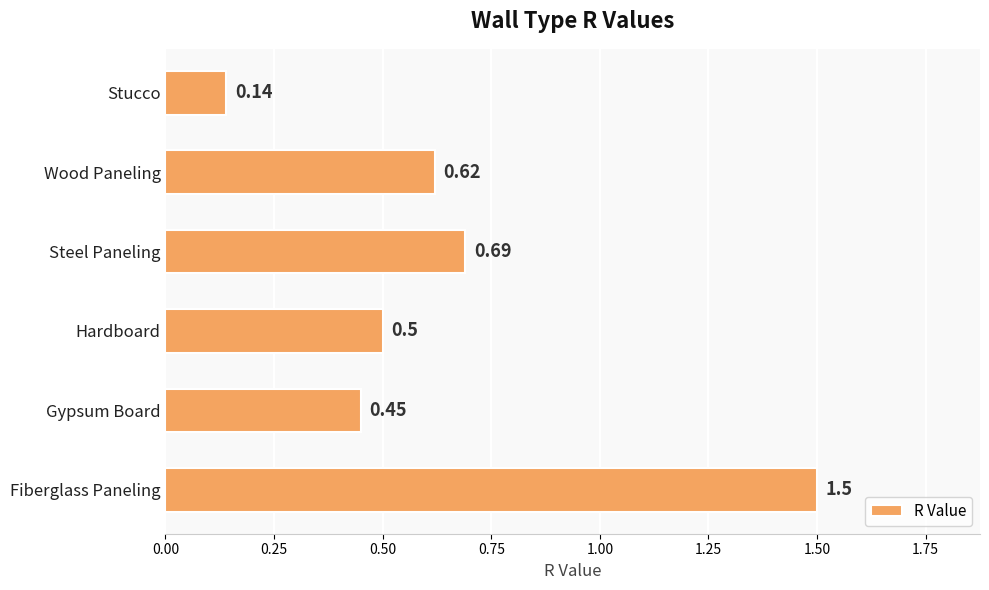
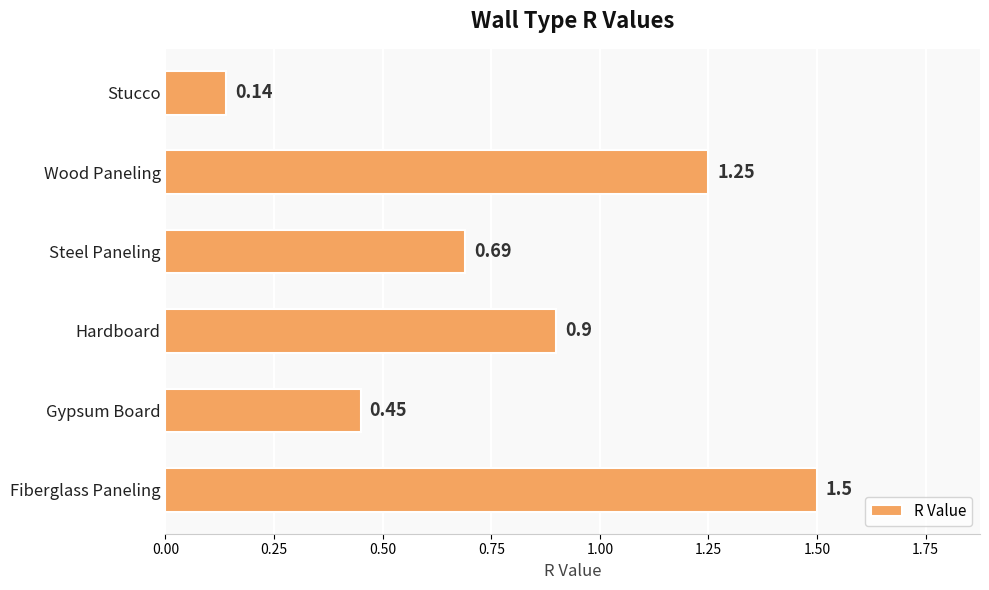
  {
    "Stucco": 0.14,
-   "Wood Paneling": 0.62,
+   "Wood Paneling": 1.25,
    "Steel Paneling": 0.69,
-   "Hardboard": 0.5,
+   "Hardboard": 0.9,
    "Gypsum Board": 0.45,
    "Fiberglass Paneling": 1.5
  }
